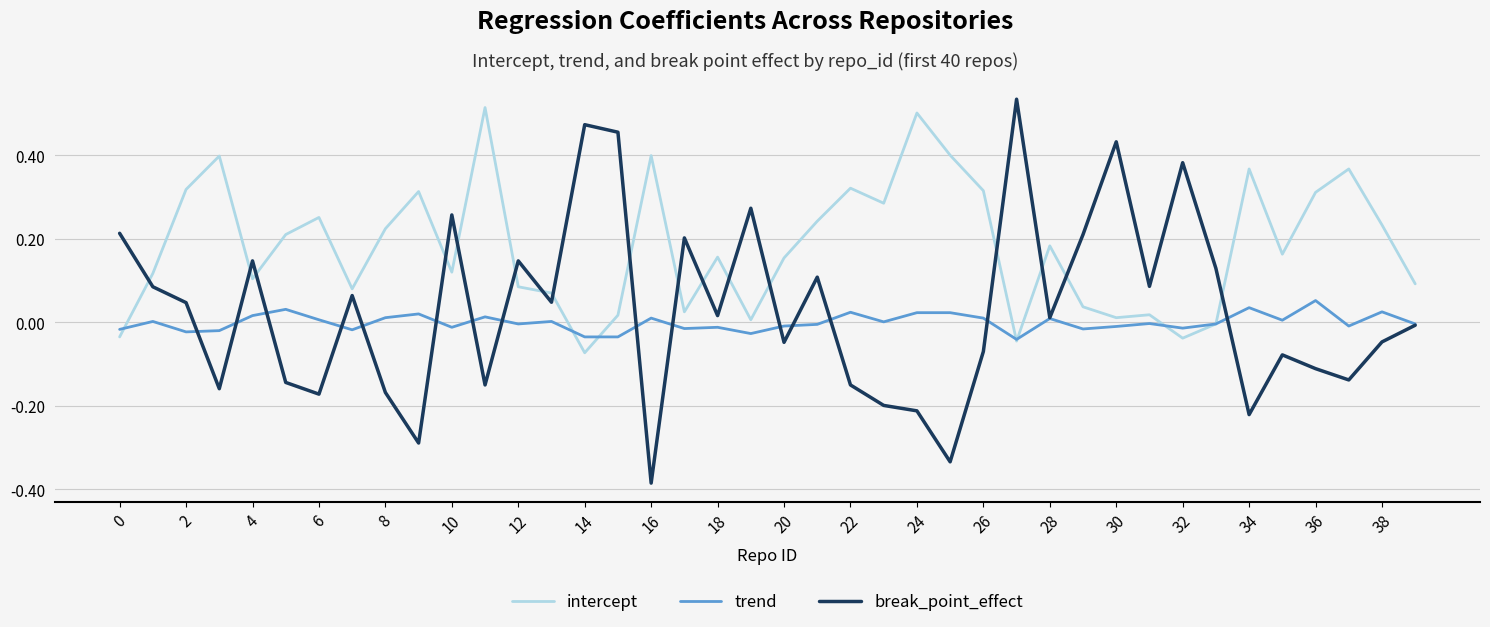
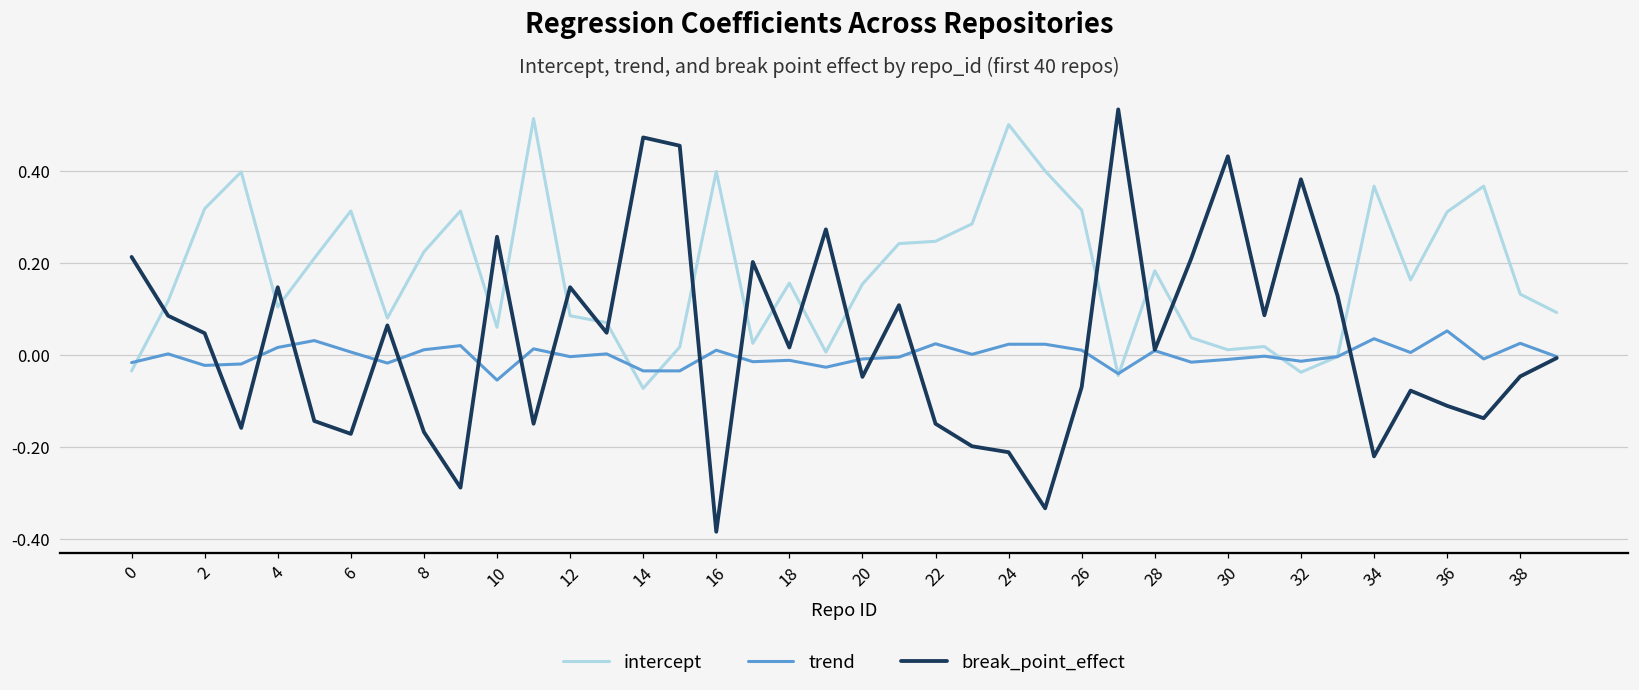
  {
    "intercept": {
      "0": -0.04,
      "2": 0.32,
      "4": 0.10,
-     "6": 0.25,
+     "6": 0.31,
      "8": 0.22,
-     "10": 0.12,
+     "10": 0.06,
      "12": 0.09,
      "14": -0.07,
      "16": 0.40,
      "18": 0.16,
      "20": 0.15,
-     "22": 0.32,
+     "22": 0.25,
      "24": 0.50,
      "26": 0.32,
      "28": 0.18,
      "30": 0.01,
      "32": -0.04,
      "34": 0.37,
      "36": 0.31,
-     "38": 0.23
+     "38": 0.13
    },
    "trend": {
      "0": -0.02,
      "2": -0.02,
      "4": 0.02,
      "6": 0.01,
      "8": 0.01,
-     "10": -0.01,
+     "10": -0.06,
      "12": 0.00,
      "14": -0.04,
      "16": 0.01,
      "18": -0.01,
      "20": -0.01,
      "22": 0.02,
      "24": 0.02,
      "26": 0.01,
      "30": -0.01,
      "32": -0.01,
      "34": 0.04,
      "36": 0.05,
      "38": 0.03
    },
    "break_point_effect": {
      "0": 0.21,
      "2": 0.05,
      "4": 0.15,
      "6": -0.17,
      "8": -0.17,
      "10": 0.26,
      "12": 0.15,
      "14": 0.47,
      "16": -0.39,
      "18": 0.02,
      "20": -0.05,
      "22": -0.15,
      "24": -0.21,
      "26": -0.07,
      "30": 0.43,
      "32": 0.38,
      "34": -0.22,
      "36": -0.11,
      "38": -0.05
    }
  }
